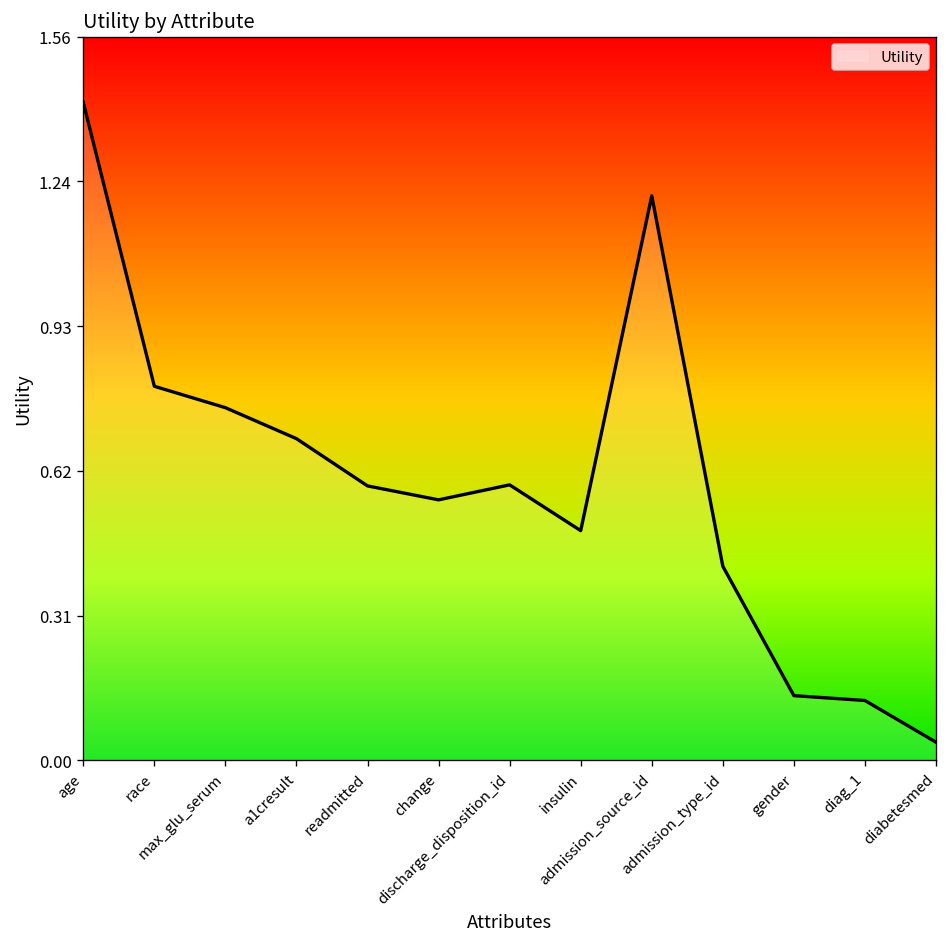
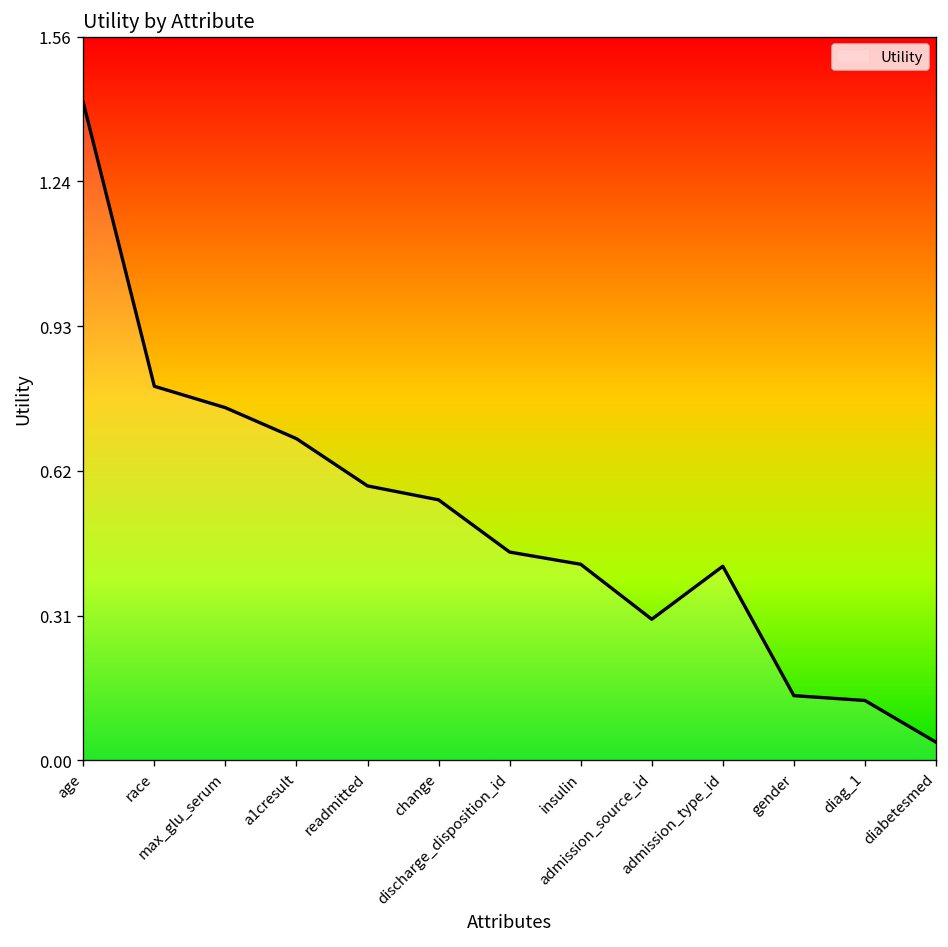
  {
    "age": 1.41,
    "race": 0.80,
    "max_glu_serum": 0.76,
    "a1cresult": 0.69,
    "readmitted": 0.59,
    "change": 0.56,
-   "discharge_disposition_id": 0.59,
-   "insulin": 0.49,
-   "admission_source_id": 1.21,
+   "discharge_disposition_id": 0.45,
+   "insulin": 0.42,
+   "admission_source_id": 0.30,
    "admission_type_id": 0.42,
    "gender": 0.14,
    "diag_1": 0.13,
    "diabetesmed": 0.04
  }
